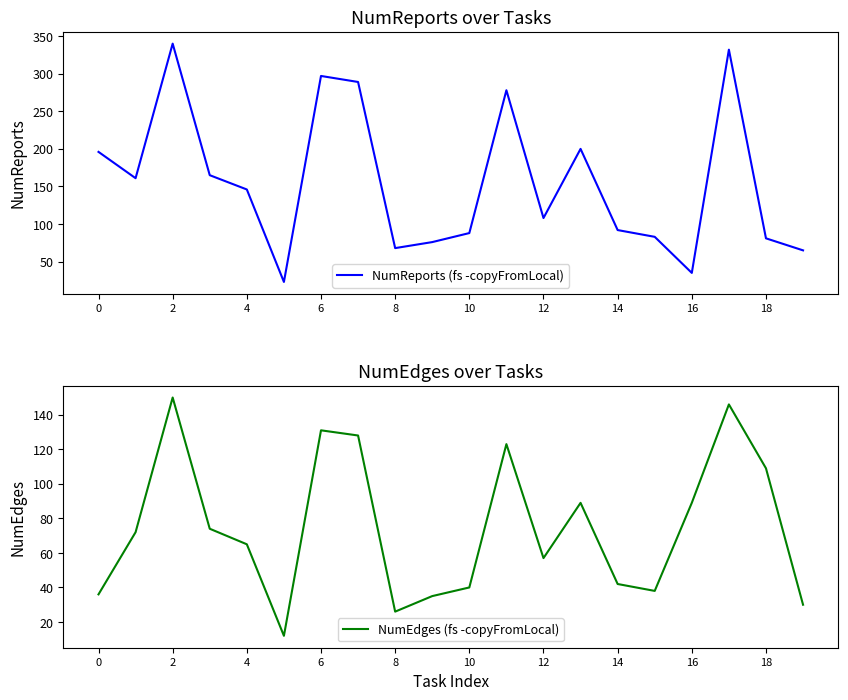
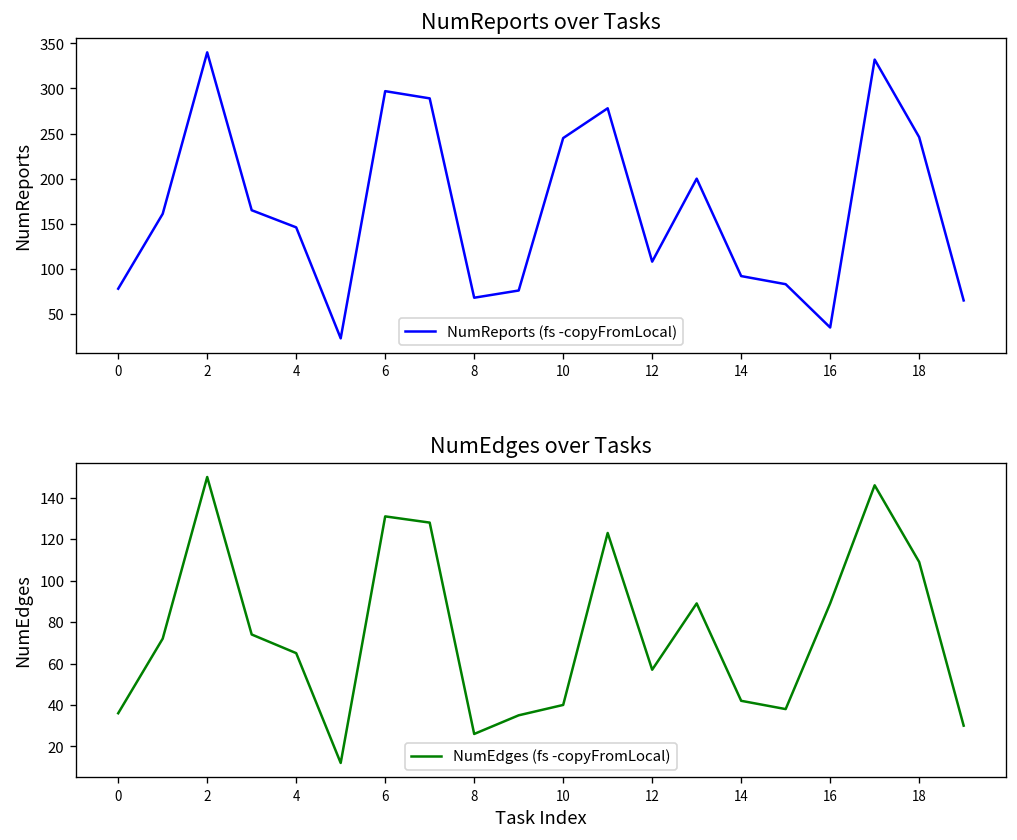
  {
    "NumReports over Tasks": {
-     "0": 200,
+     "0": 80,
      "2": 340,
      "4": 150,
      "6": 300,
      "8": 70,
-     "10": 90,
+     "10": 250,
      "12": 110,
      "14": 90,
      "16": 40,
-     "18": 80
+     "18": 250
    },
    "NumEdges over Tasks": {
      "0": 36,
      "2": 150,
      "4": 65,
      "6": 131,
      "8": 26,
      "10": 40,
      "12": 57,
      "14": 42,
      "16": 89,
      "18": 109
    }
  }
